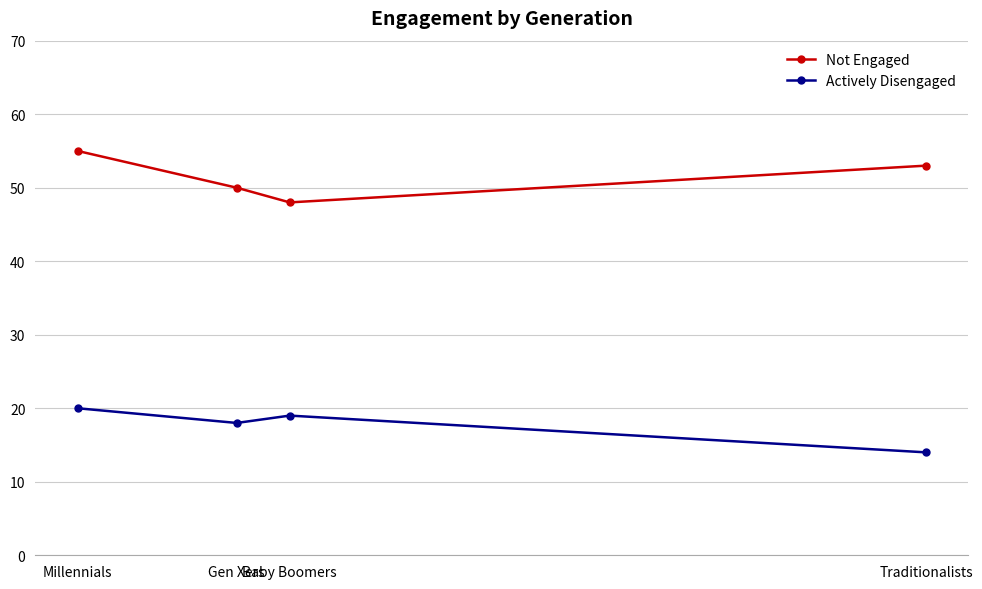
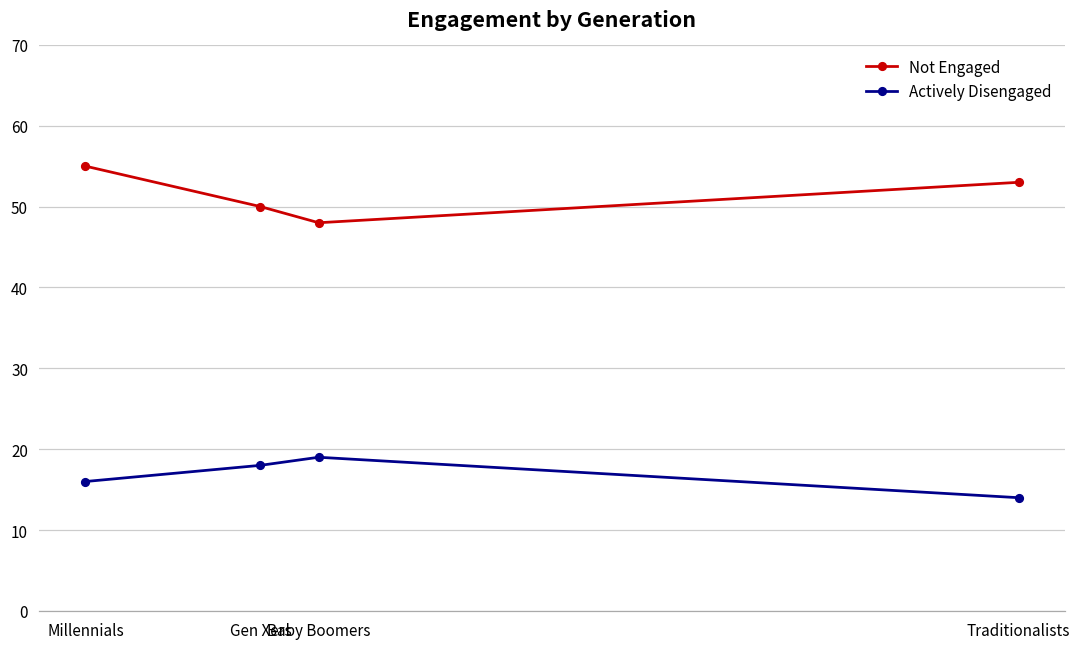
  {
    "Not Engaged": {
      "Millennials": 55,
      "Traditionalists": 53
    },
    "Actively Disengaged": {
-     "Millennials": 20,
+     "Millennials": 16,
      "Traditionalists": 14
    }
  }
